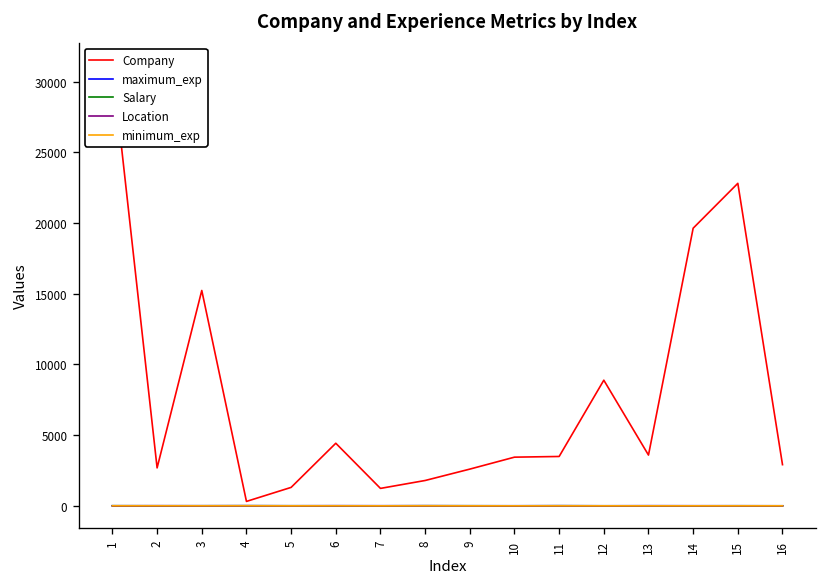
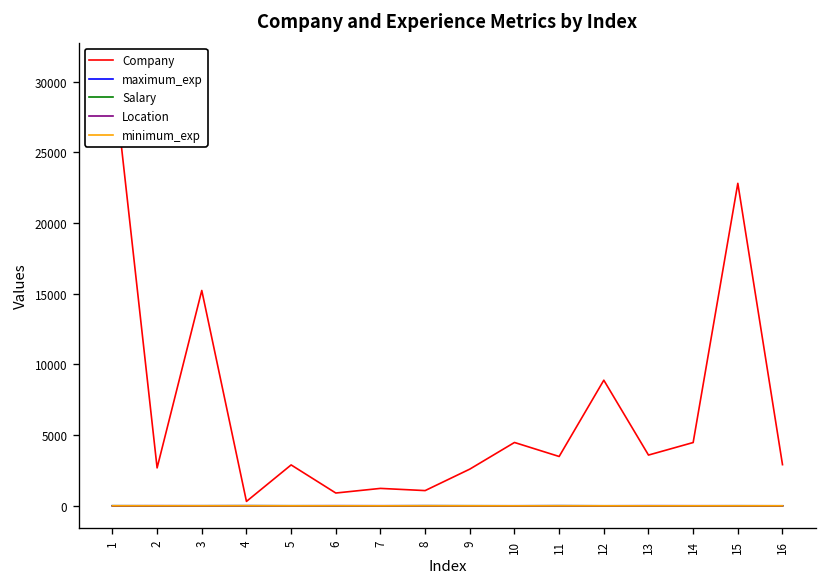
  {
    "Company": {
      "2": 2700,
      "3": 15200,
      "4": 300,
-     "5": 1300,
-     "6": 4400,
+     "5": 2900,
+     "6": 900,
      "7": 1200,
-     "8": 1800,
+     "8": 1100,
      "9": 2600,
-     "10": 3400,
+     "10": 4500,
      "11": 3500,
      "12": 8900,
      "13": 3600,
-     "14": 19600,
+     "14": 4500,
      "15": 22800,
      "16": 2900
    },
    "minimum_exp": {
      "1": 0,
      "2": 0,
      "3": 0,
      "4": 0,
      "5": 0,
      "6": 0,
      "7": 0,
      "8": 0,
      "9": 0,
      "10": 0,
      "11": 0,
      "12": 0,
      "13": 0,
      "14": 0,
      "15": 0,
      "16": 0
    }
  }
